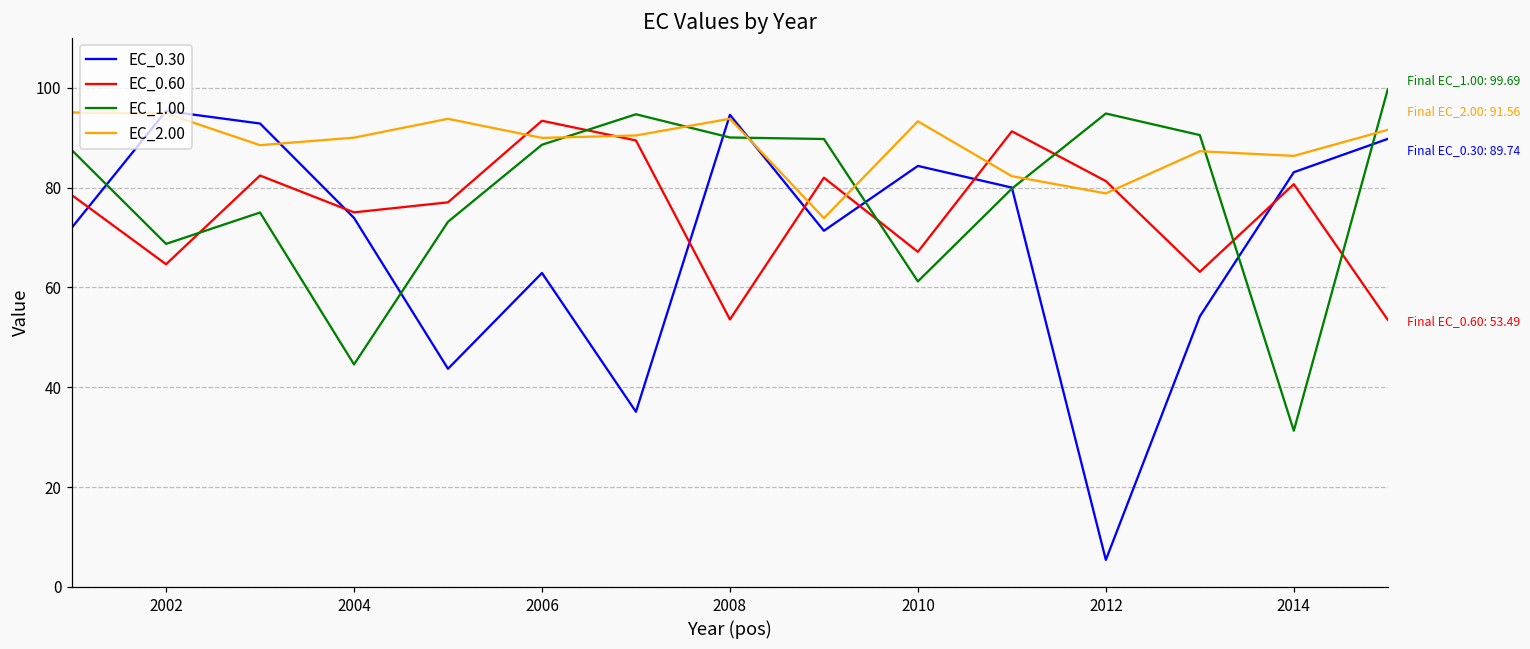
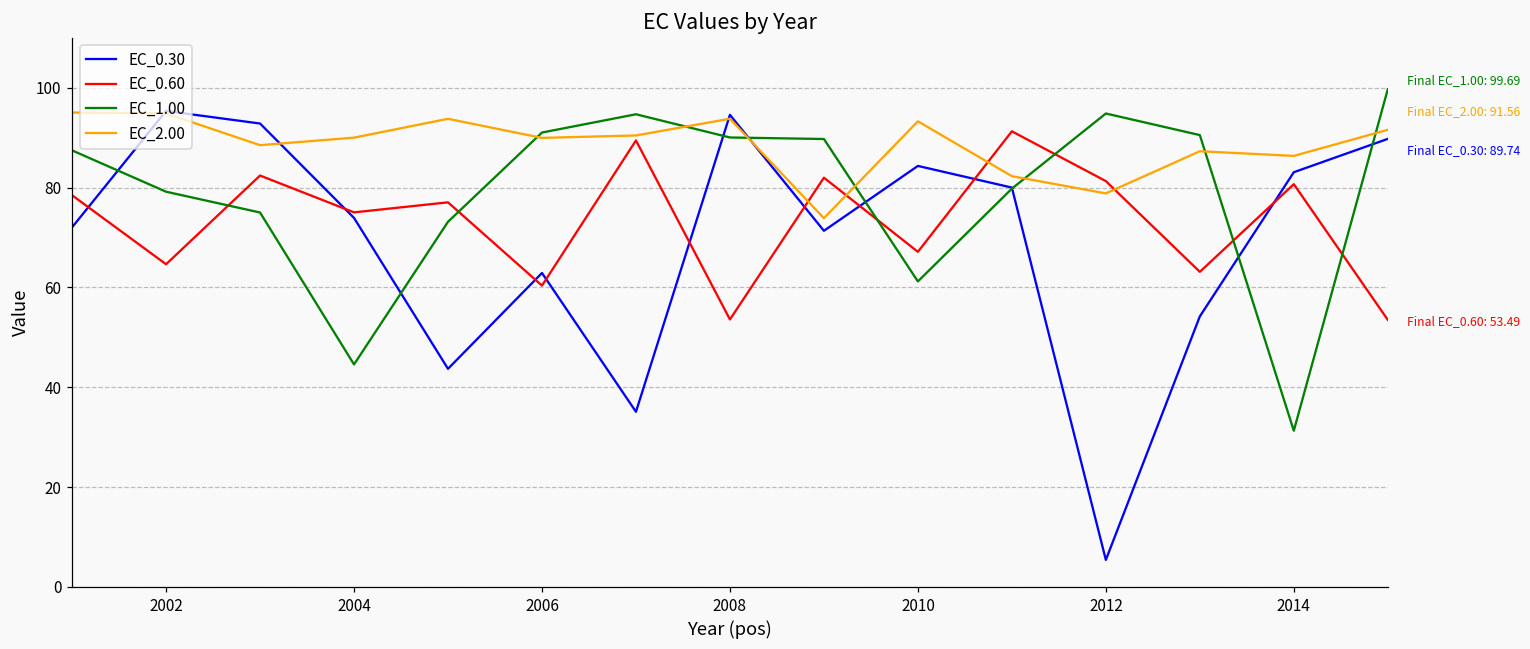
  {
    "EC_0.30": {
      "2004": 74,
      "2006": 63,
      "2008": 95,
      "2010": 84,
      "2012": 5,
      "2014": 83
    },
    "EC_0.60": {
      "2002": 65,
      "2004": 75,
-     "2006": 93,
+     "2006": 60,
      "2008": 54,
      "2010": 67,
      "2012": 81,
      "2014": 81
    },
    "EC_1.00": {
-     "2002": 69,
+     "2002": 79,
      "2004": 45,
-     "2006": 89,
+     "2006": 91,
      "2008": 90,
      "2010": 61,
      "2012": 95,
      "2014": 31
    },
    "EC_2.00": {
      "2004": 90,
      "2006": 90,
      "2008": 94,
      "2010": 93,
      "2012": 79,
      "2014": 86
    }
  }
